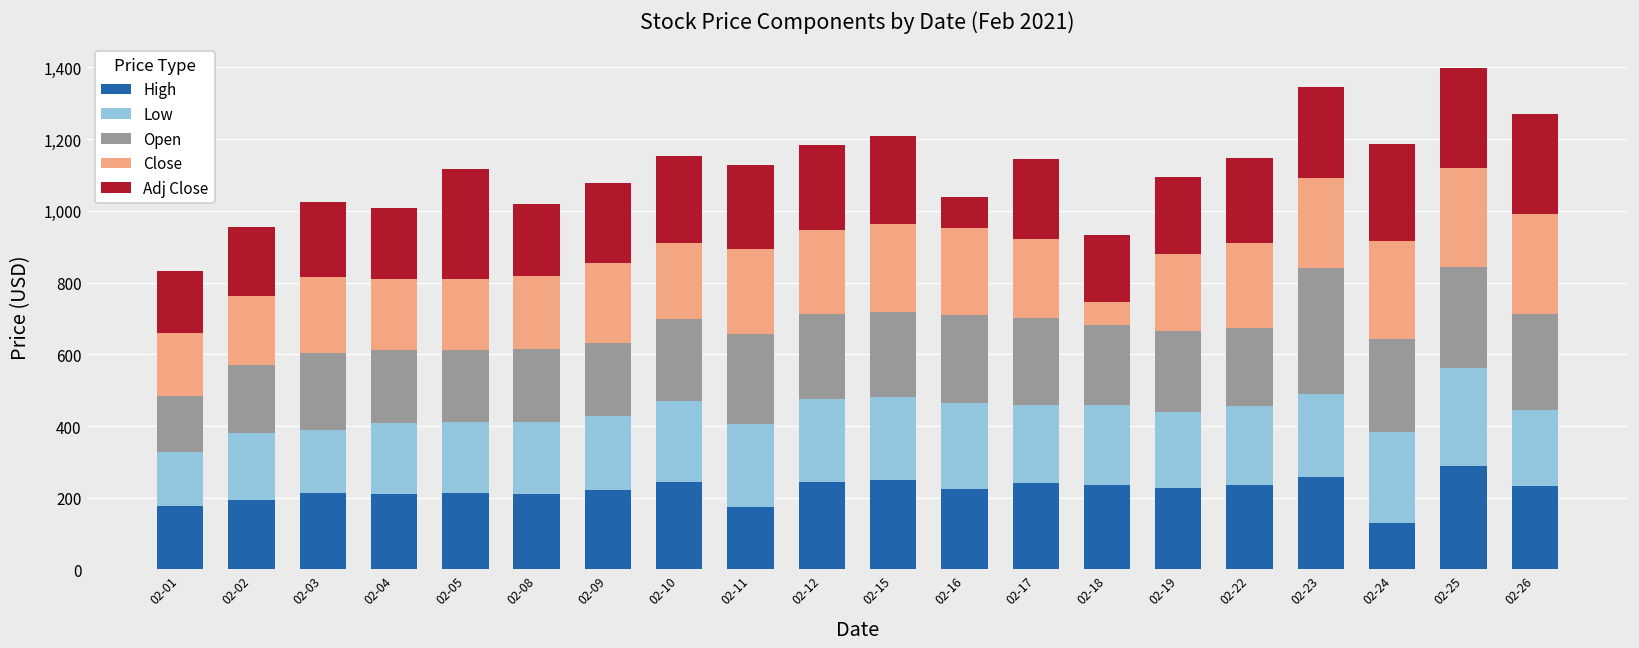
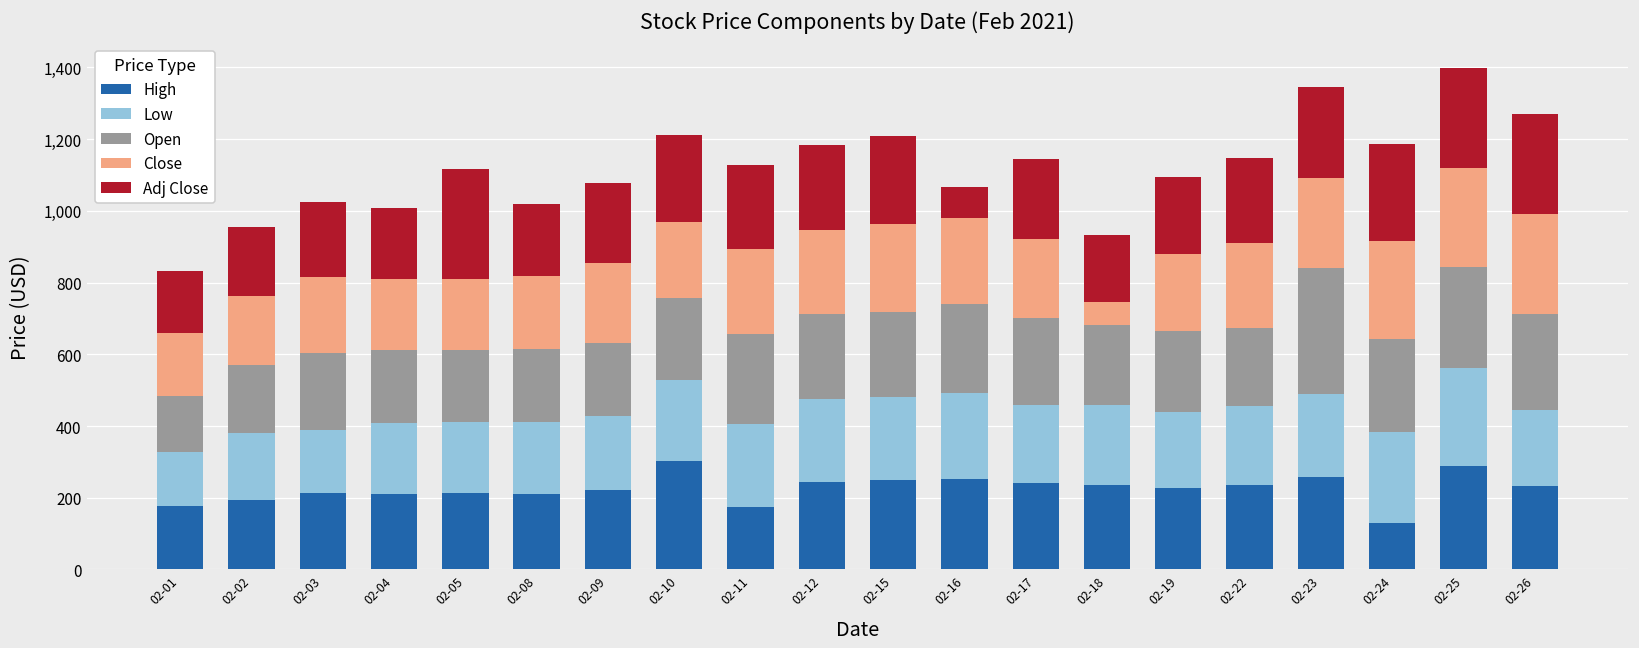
  {
    "High": {
      "02-01": 180,
      "02-02": 190,
      "02-03": 210,
      "02-04": 210,
      "02-05": 210,
      "02-08": 210,
      "02-09": 220,
-     "02-10": 240,
+     "02-10": 300,
      "02-11": 180,
      "02-12": 240,
      "02-15": 250,
-     "02-16": 220,
+     "02-16": 250,
      "02-17": 240,
      "02-18": 240,
      "02-19": 230,
      "02-22": 240,
      "02-23": 260,
      "02-24": 130,
      "02-25": 290,
      "02-26": 230
    },
    "Low": {
      "02-01": 150,
      "02-02": 190,
      "02-03": 180,
      "02-04": 200,
      "02-05": 200,
      "02-08": 200,
      "02-09": 200,
      "02-10": 230,
      "02-11": 230,
      "02-12": 230,
      "02-15": 230,
      "02-16": 240,
      "02-17": 220,
      "02-18": 220,
      "02-19": 210,
      "02-22": 220,
      "02-23": 230,
      "02-24": 250,
      "02-25": 270,
      "02-26": 210
    },
    "Open": {
      "02-01": 150,
      "02-02": 190,
      "02-03": 210,
      "02-04": 200,
      "02-05": 200,
      "02-08": 200,
      "02-09": 200,
      "02-10": 230,
      "02-11": 250,
      "02-12": 240,
      "02-15": 240,
      "02-16": 250,
      "02-17": 240,
      "02-18": 220,
      "02-19": 230,
      "02-22": 220,
      "02-23": 350,
      "02-24": 260,
      "02-25": 280,
      "02-26": 270
    },
    "Close": {
      "02-01": 180,
      "02-02": 190,
      "02-03": 210,
      "02-04": 200,
      "02-05": 200,
      "02-08": 200,
      "02-09": 220,
      "02-10": 210,
      "02-11": 230,
      "02-12": 240,
      "02-15": 250,
      "02-16": 240,
      "02-17": 220,
      "02-18": 60,
      "02-19": 210,
      "02-22": 240,
      "02-23": 250,
      "02-24": 270,
      "02-25": 280,
      "02-26": 280
    },
    "Adj Close": {
      "02-01": 170,
      "02-02": 190,
      "02-03": 210,
      "02-04": 200,
      "02-05": 310,
      "02-08": 200,
      "02-09": 220,
      "02-10": 240,
      "02-11": 230,
      "02-12": 240,
      "02-15": 250,
      "02-16": 90,
      "02-17": 220,
      "02-18": 180,
      "02-19": 210,
      "02-22": 240,
      "02-23": 250,
      "02-24": 270,
      "02-25": 280,
      "02-26": 280
    }
  }
